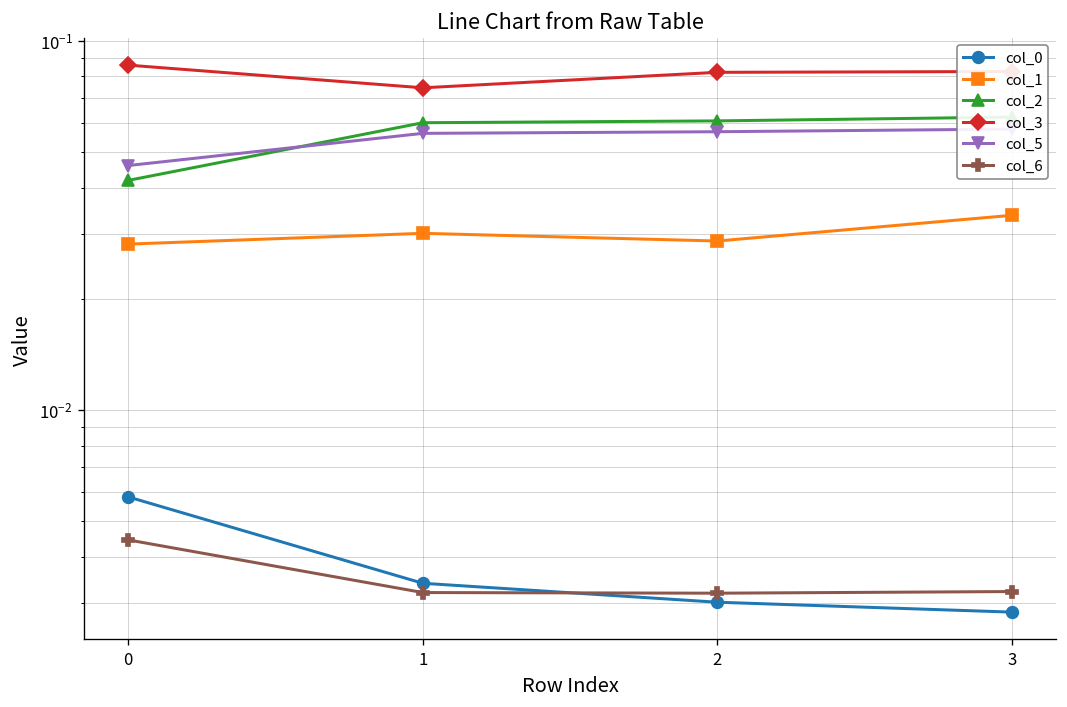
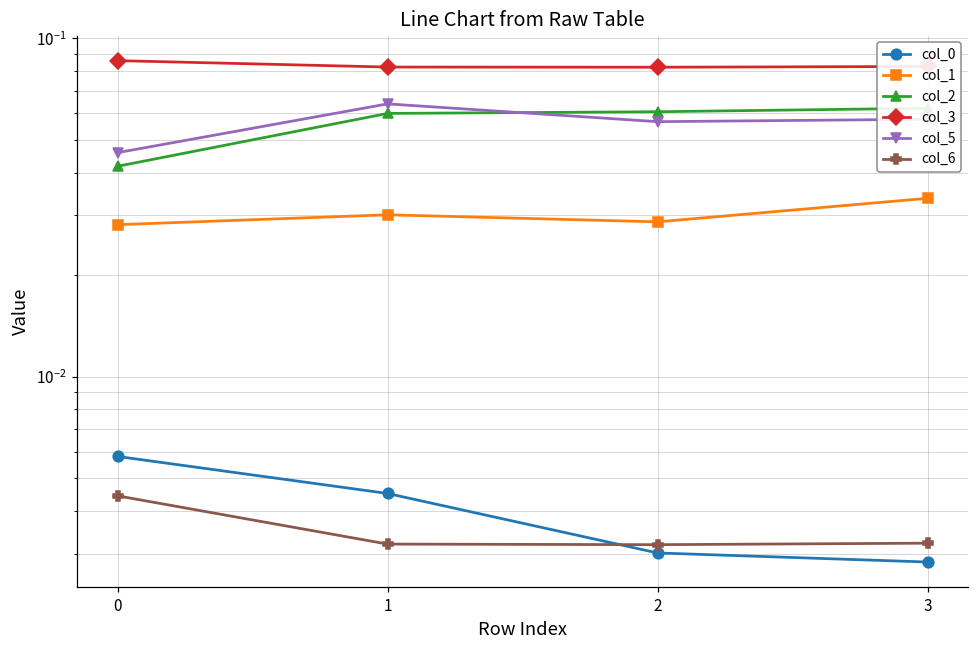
  {
    "col_0": {
      "0": 0.0058,
-     "1": 0.0034,
+     "1": 0.0045,
      "2": 0.0030,
      "3": 0.0028
    },
    "col_1": {
      "0": 0.028,
      "1": 0.030,
      "2": 0.029,
      "3": 0.034
    },
    "col_2": {
      "0": 0.042,
      "1": 0.060,
      "2": 0.061
    },
    "col_3": {
      "0": 0.086,
-     "1": 0.075,
+     "1": 0.082,
      "2": 0.082
    },
    "col_5": {
      "0": 0.046,
-     "1": 0.056,
+     "1": 0.064,
      "2": 0.057
    },
    "col_6": {
      "0": 0.0044,
      "1": 0.0032,
      "2": 0.0032,
      "3": 0.0032
    }
  }
